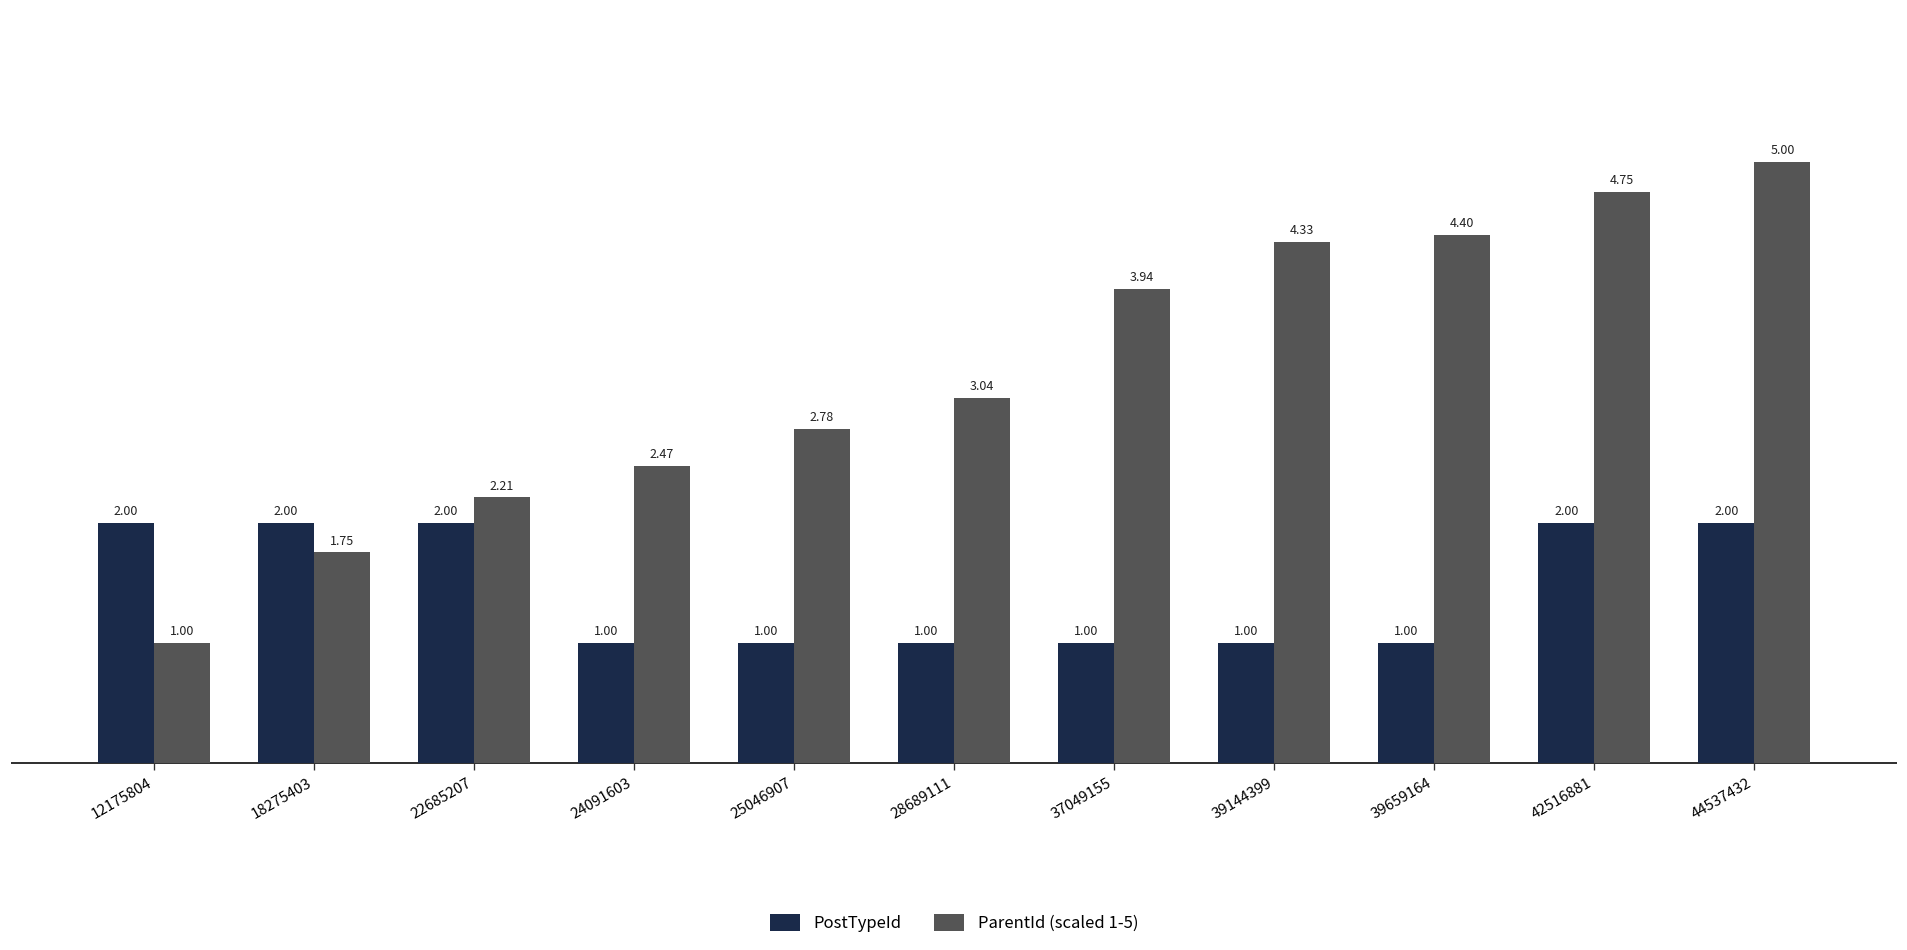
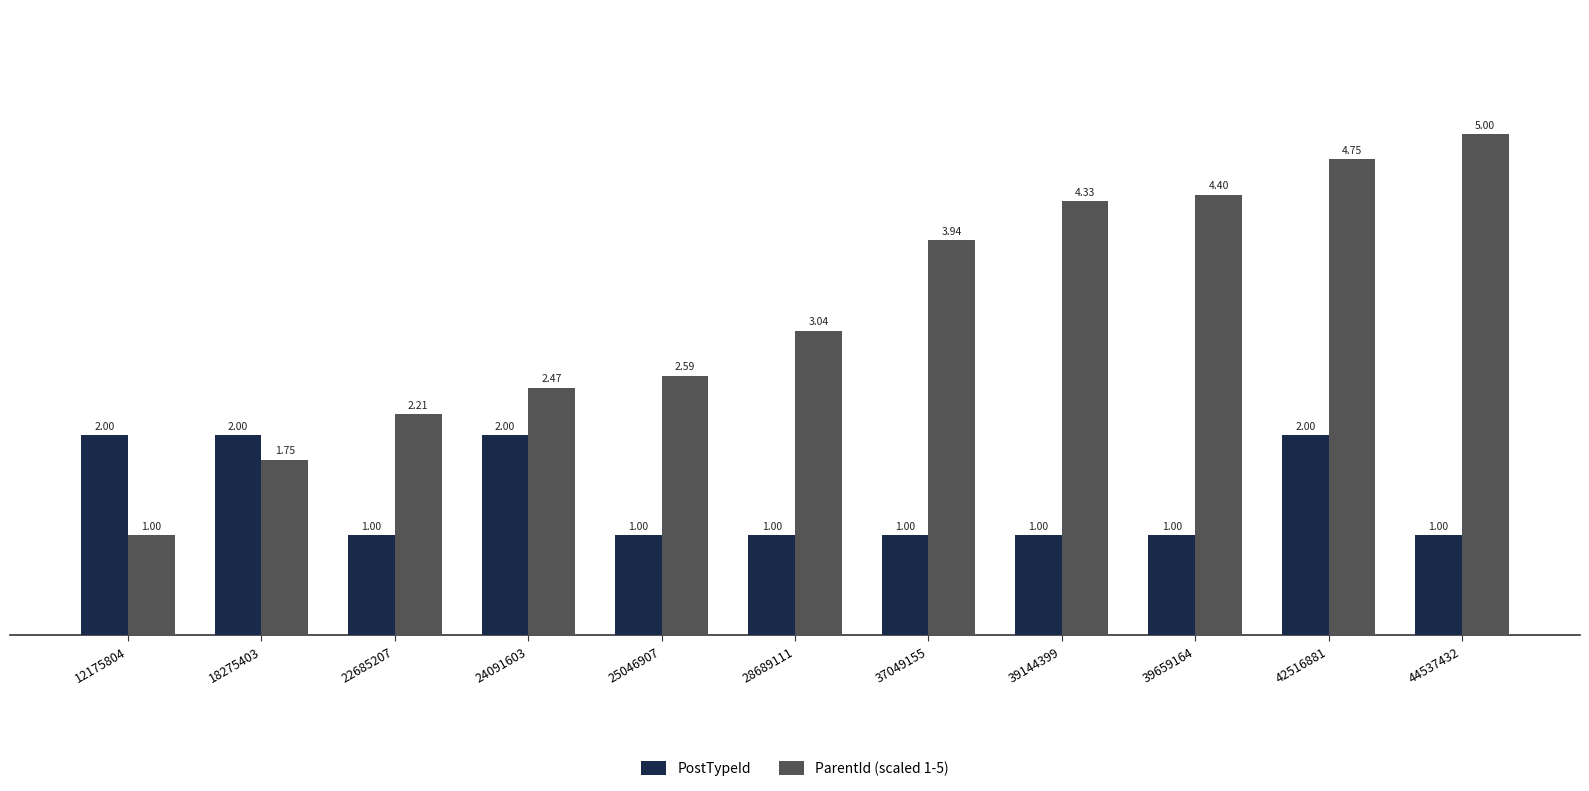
  {
    "PostTypeId": {
      "12175804": 2.00,
      "18275403": 2.00,
-     "22685207": 2.00,
-     "24091603": 1.00,
+     "22685207": 1.00,
+     "24091603": 2.00,
      "25046907": 1.00,
      "28689111": 1.00,
      "37049155": 1.00,
      "39144399": 1.00,
      "39659164": 1.00,
      "42516881": 2.00,
-     "44537432": 2.00
+     "44537432": 1.00
    },
    "ParentId (scaled 1-5)": {
      "12175804": 1.00,
      "18275403": 1.75,
      "22685207": 2.21,
      "24091603": 2.47,
-     "25046907": 2.78,
+     "25046907": 2.59,
      "28689111": 3.04,
      "37049155": 3.94,
      "39144399": 4.33,
      "39659164": 4.40,
      "42516881": 4.75,
      "44537432": 5.00
    }
  }
